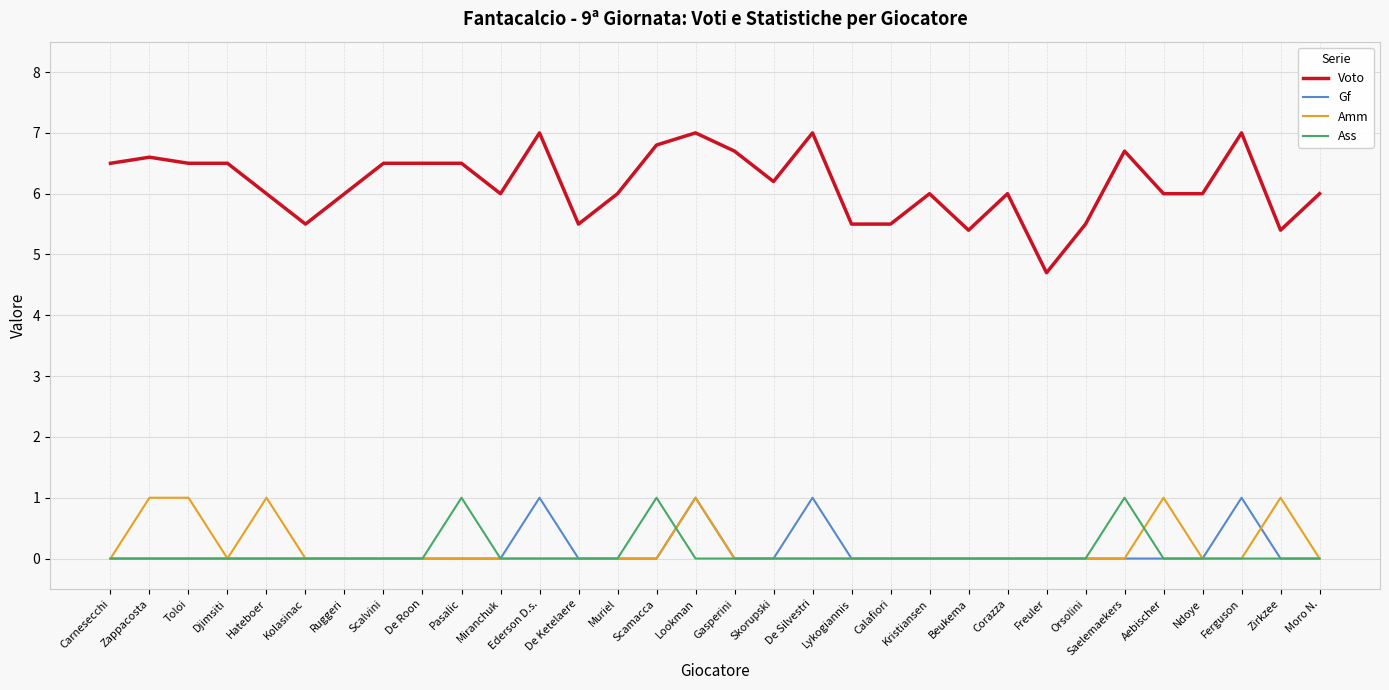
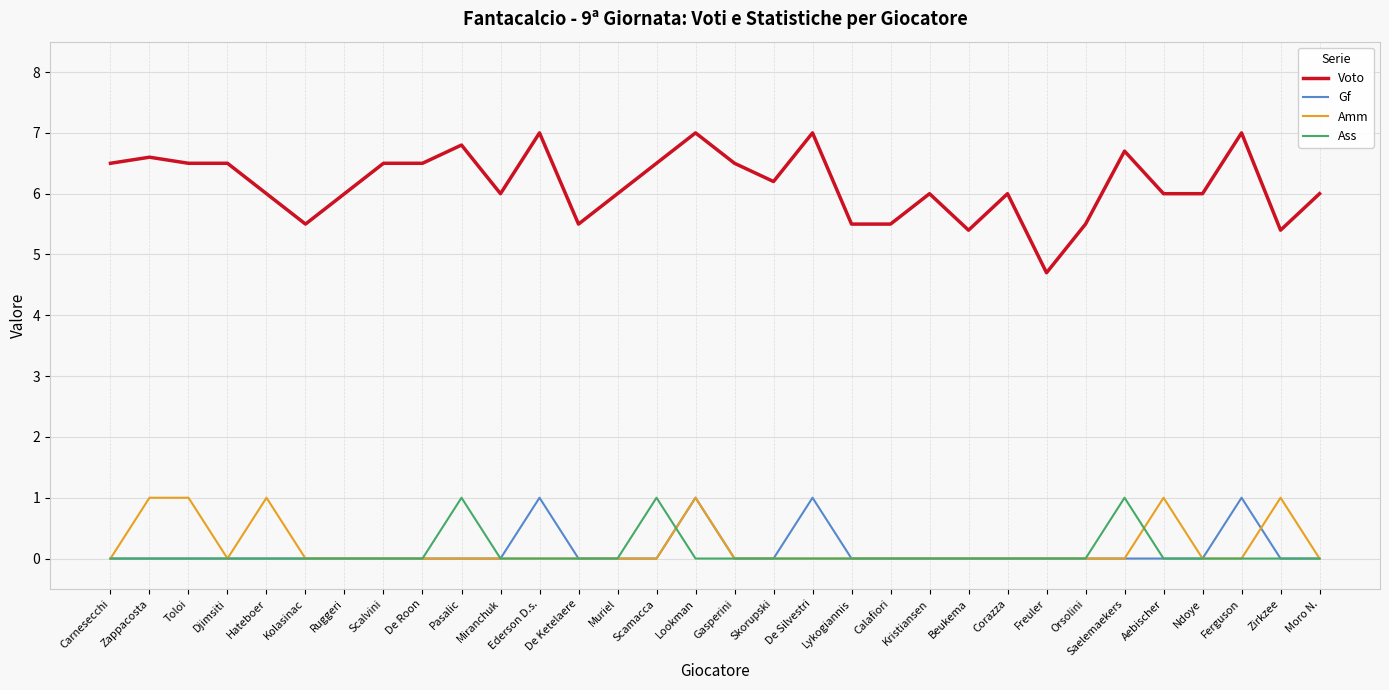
  {
    "Voto": {
      "Carnesecchi": 6.5,
      "Zappacosta": 6.6,
      "Toloi": 6.5,
      "Djimsiti": 6.5,
      "Hateboer": 6.0,
      "Kolasinac": 5.5,
      "Ruggeri": 6.0,
      "Scalvini": 6.5,
      "De Roon": 6.5,
-     "Pasalic": 6.5,
+     "Pasalic": 6.8,
      "Miranchuk": 6.0,
      "Ederson D.s.": 7.0,
      "De Ketelaere": 5.5,
      "Muriel": 6.0,
-     "Scamacca": 6.8,
+     "Scamacca": 6.5,
      "Lookman": 7.0,
-     "Gasperini": 6.7,
+     "Gasperini": 6.5,
      "Skorupski": 6.2,
      "De Silvestri": 7.0,
      "Lykogiannis": 5.5,
      "Calafiori": 5.5,
      "Kristiansen": 6.0,
      "Beukema": 5.4,
      "Corazza": 6.0,
      "Freuler": 4.7,
      "Orsolini": 5.5,
      "Saelemaekers": 6.7,
      "Aebischer": 6.0,
      "Ndoye": 6.0,
      "Ferguson": 7.0,
      "Zirkzee": 5.4,
      "Moro N.": 6.0
    },
    "Gf": {
      "Ederson D.s.": 1.0,
      "De Silvestri": 1.0,
      "Ferguson": 1.0
    },
    "Amm": {
      "Zappacosta": 1.0,
      "Toloi": 1.0,
      "Hateboer": 1.0,
      "Aebischer": 1.0,
      "Zirkzee": 1.0
    },
    "Ass": {
      "Pasalic": 1.0,
      "Scamacca": 1.0,
      "Lookman": 0.0,
      "Saelemaekers": 1.0
    }
  }
